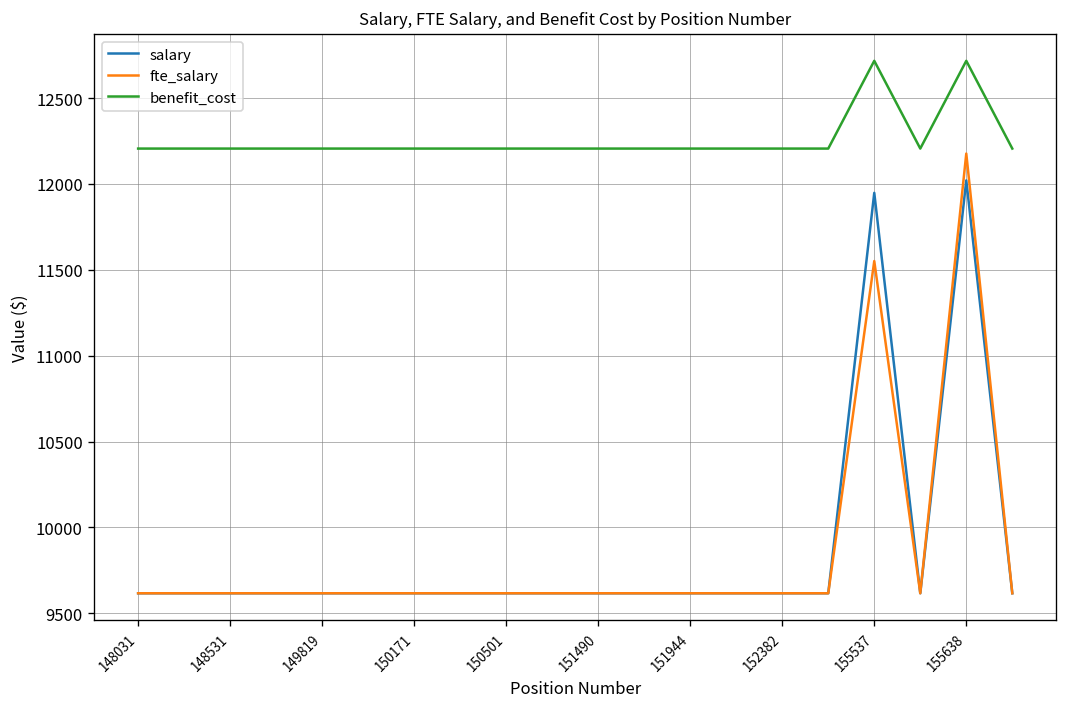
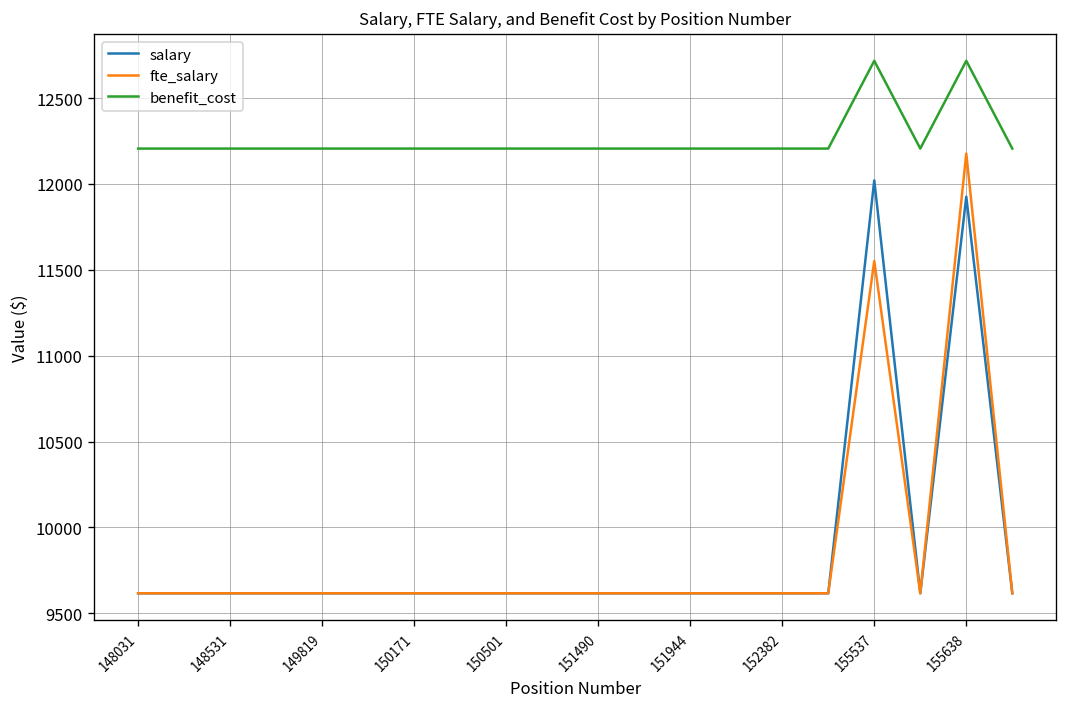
  {
    "salary": {
-     "155537": 11950,
-     "155638": 12020
+     "155537": 12020,
+     "155638": 11930
    },
    "fte_salary": {
      "155537": 11550,
      "155638": 12180
    },
    "benefit_cost": {
      "148031": 12210,
      "148531": 12210,
      "149819": 12210,
      "150171": 12210,
      "150501": 12210,
      "151490": 12210,
      "151944": 12210,
      "152382": 12210,
      "155537": 12720,
      "155638": 12720
    }
  }
